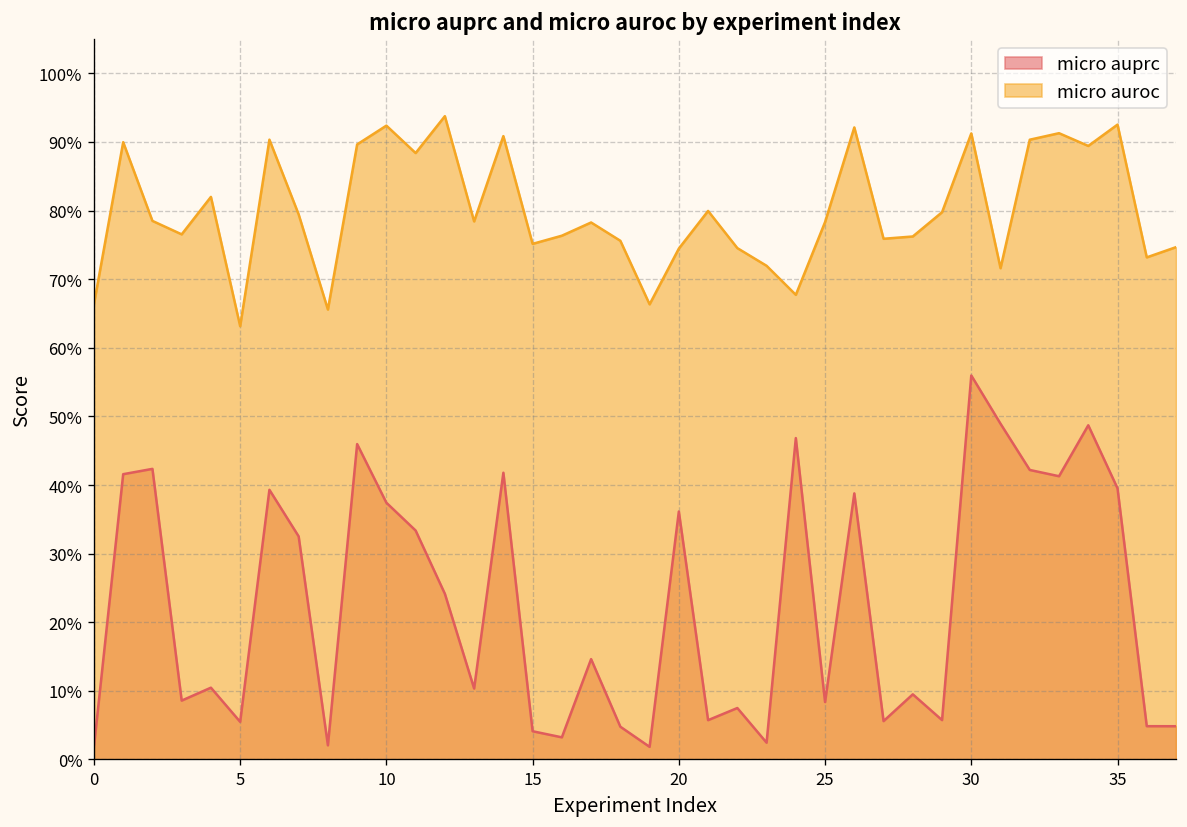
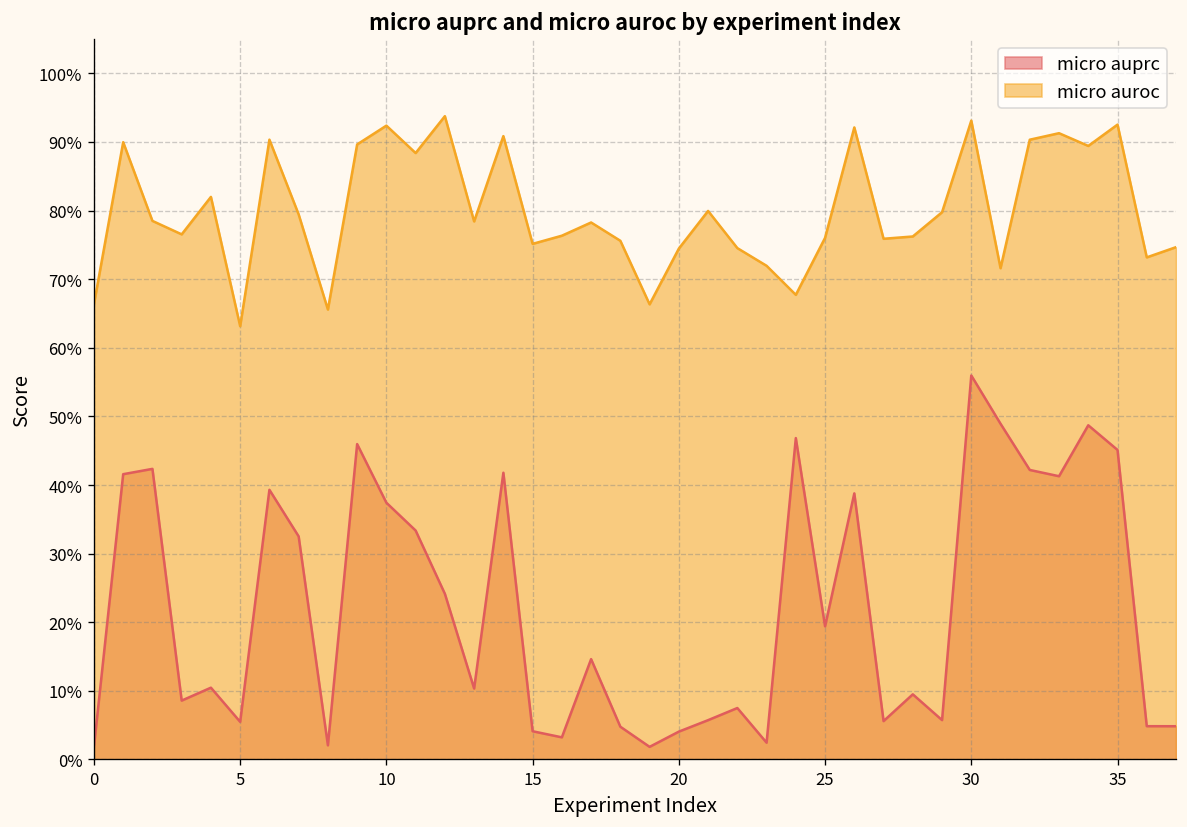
  {
    "micro auprc": {
      "0": "2%",
      "5": "5%",
      "10": "37%",
      "15": "4%",
-     "20": "36%",
-     "25": "8%",
+     "20": "4%",
+     "25": "19%",
      "30": "56%",
-     "35": "40%"
+     "35": "45%"
    },
    "micro auroc": {
      "0": "66%",
      "5": "63%",
      "10": "92%",
      "15": "75%",
      "20": "74%",
-     "25": "78%",
-     "30": "91%",
+     "25": "76%",
+     "30": "93%",
      "35": "93%"
    }
  }
